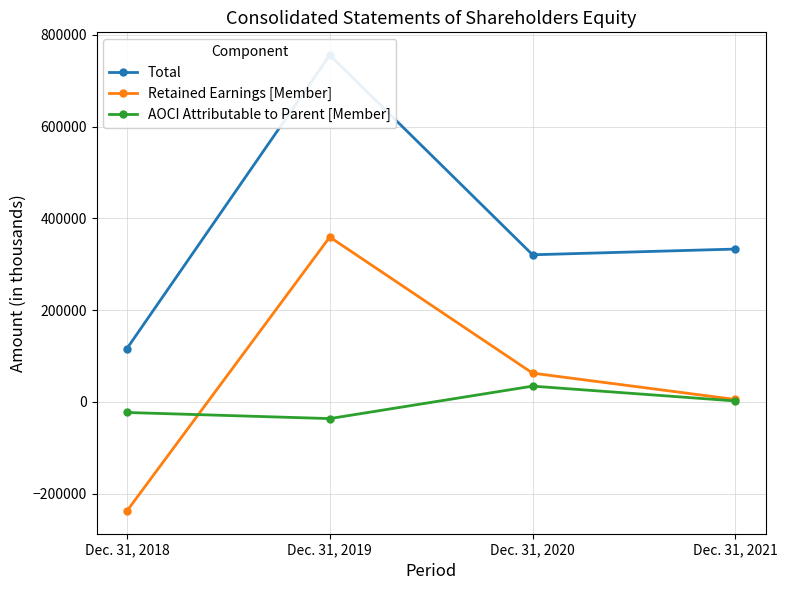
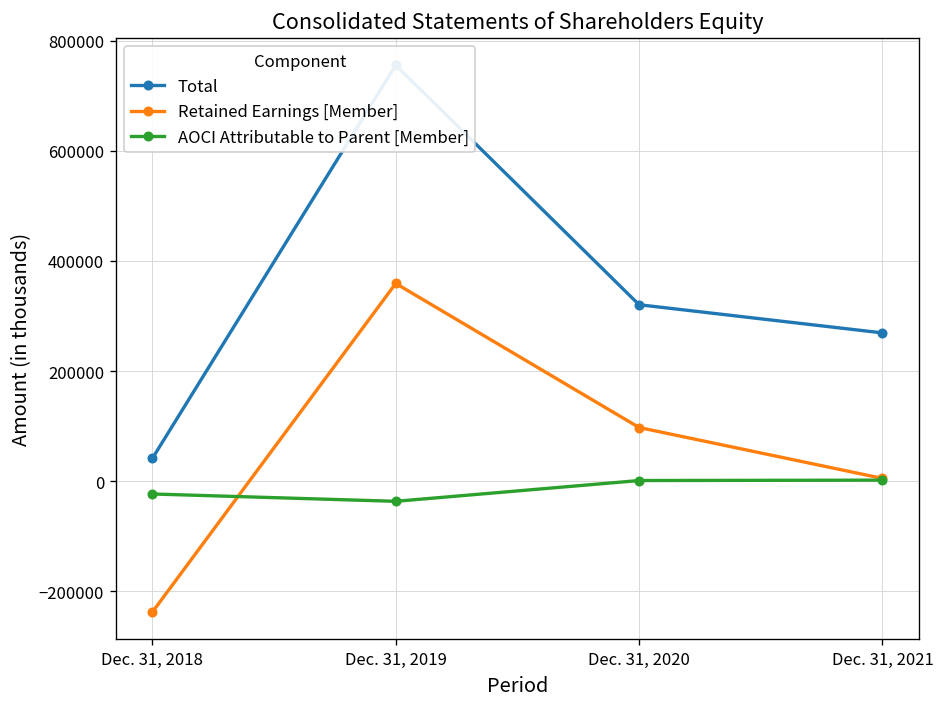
  {
    "Total": {
-     "Dec. 31, 2018": 120000,
+     "Dec. 31, 2018": 40000,
      "Dec. 31, 2020": 320000,
-     "Dec. 31, 2021": 330000
+     "Dec. 31, 2021": 270000
    },
    "Retained Earnings [Member]": {
      "Dec. 31, 2018": -240000,
      "Dec. 31, 2019": 360000,
-     "Dec. 31, 2020": 60000
+     "Dec. 31, 2020": 100000
    },
    "AOCI Attributable to Parent [Member]": {
      "Dec. 31, 2018": -20000,
      "Dec. 31, 2019": -40000,
-     "Dec. 31, 2020": 30000
+     "Dec. 31, 2020": 0
    }
  }
